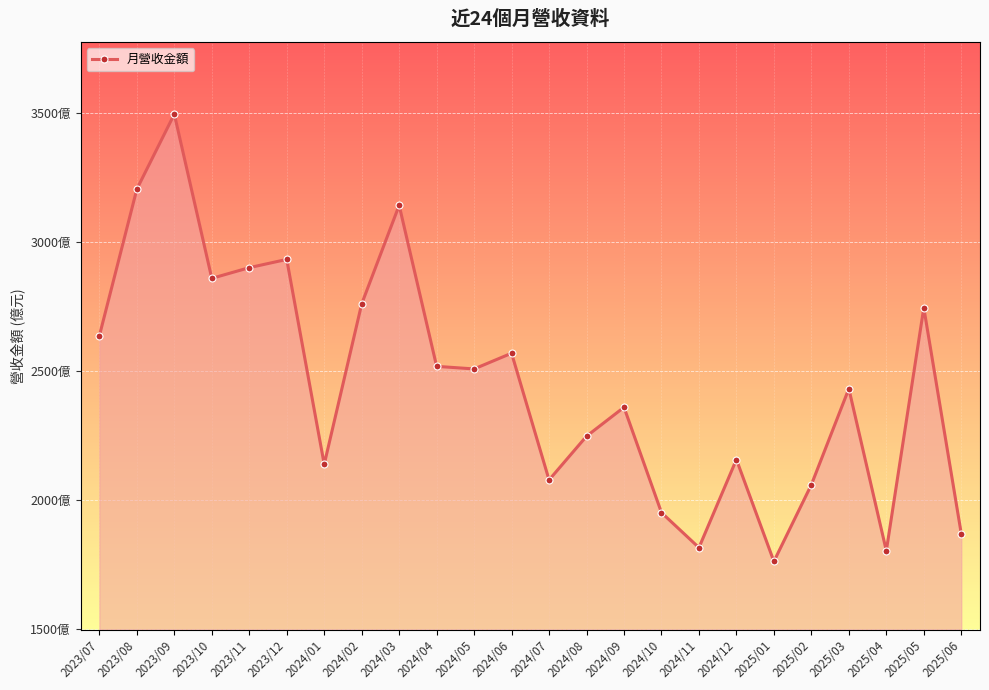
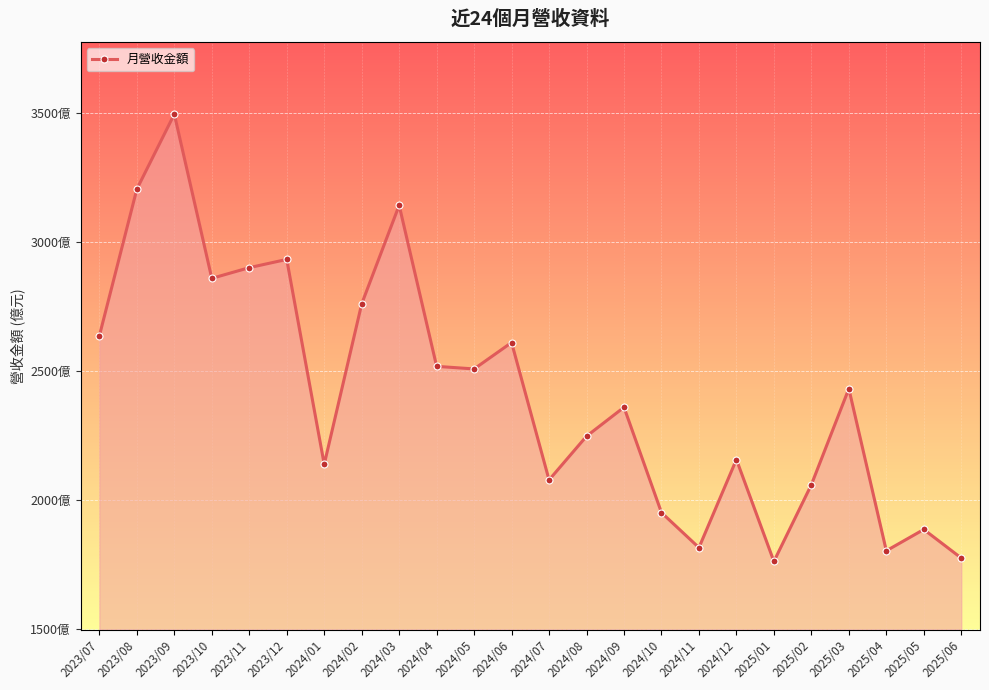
  {
    "2023/07": "2640億",
    "2023/08": "3210億",
    "2023/09": "3500億",
    "2023/10": "2860億",
    "2023/11": "2900億",
    "2023/12": "2930億",
    "2024/01": "2140億",
    "2024/02": "2760億",
    "2024/03": "3140億",
    "2024/04": "2520億",
    "2024/05": "2510億",
-   "2024/06": "2570億",
+   "2024/06": "2610億",
    "2024/07": "2080億",
    "2024/08": "2250億",
    "2024/09": "2360億",
    "2024/10": "1950億",
    "2024/11": "1820億",
    "2024/12": "2160億",
    "2025/01": "1760億",
    "2025/02": "2060億",
    "2025/03": "2430億",
    "2025/04": "1800億",
-   "2025/05": "2750億",
-   "2025/06": "1870億"
+   "2025/05": "1890億",
+   "2025/06": "1780億"
  }
